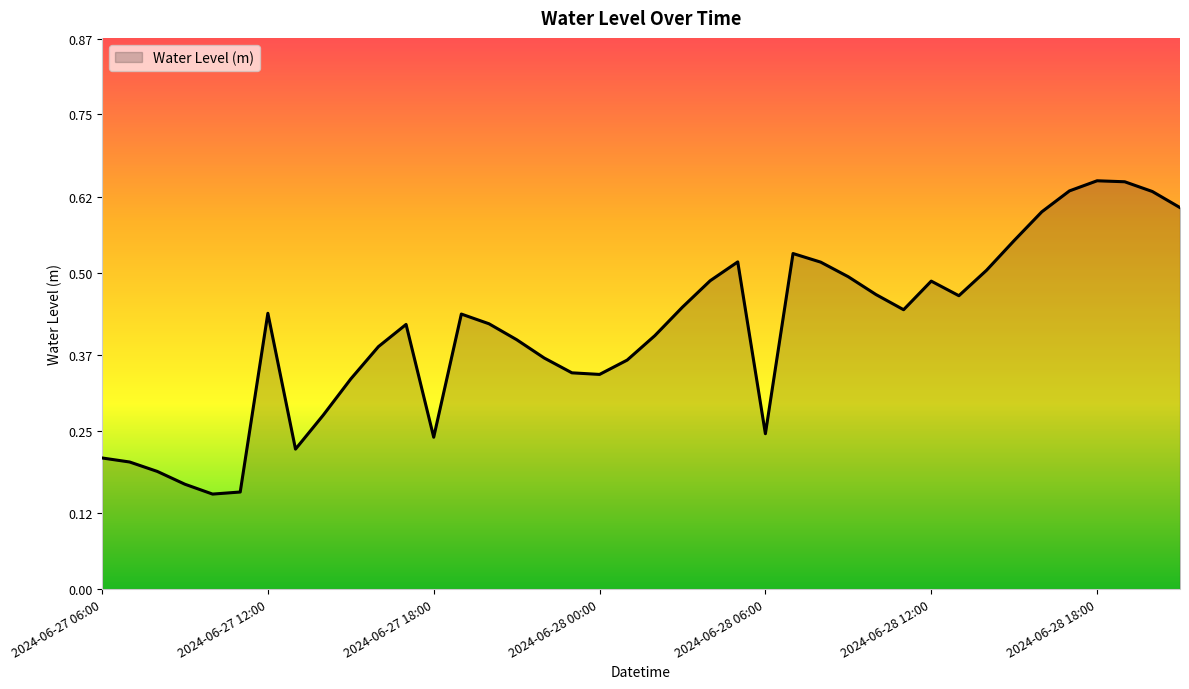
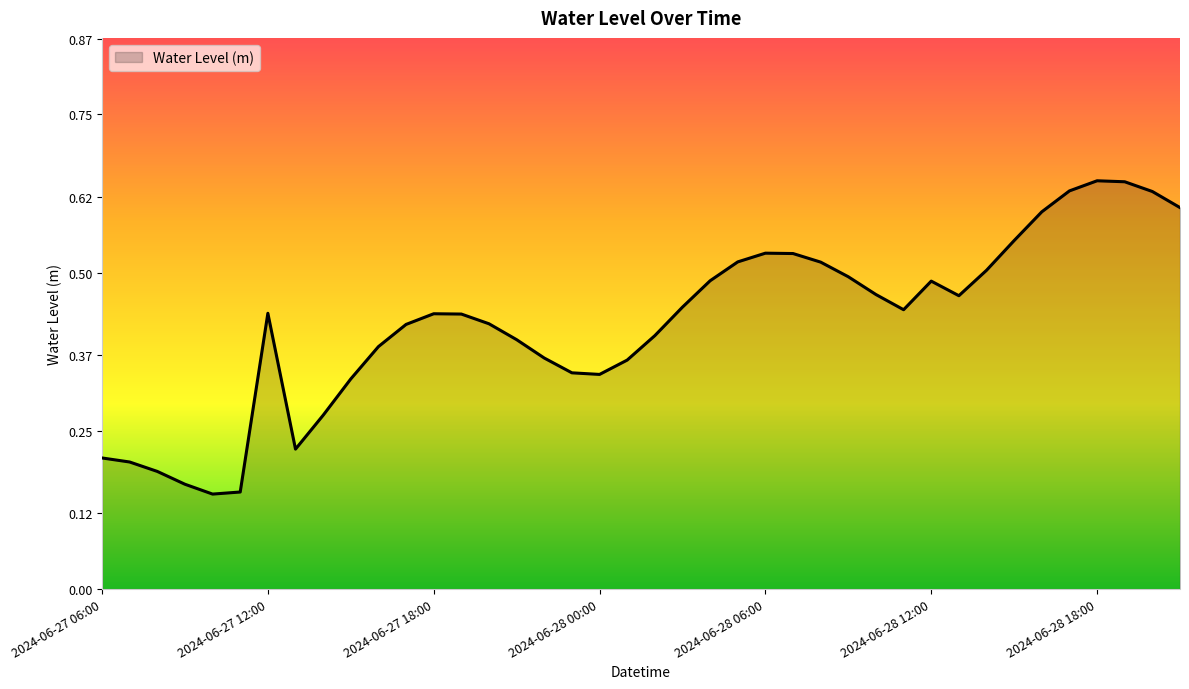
  {
    "2024-06-27 06:00": 0.21,
    "2024-06-27 12:00": 0.44,
-   "2024-06-27 18:00": 0.24,
+   "2024-06-27 18:00": 0.44,
    "2024-06-28 00:00": 0.34,
-   "2024-06-28 06:00": 0.25,
+   "2024-06-28 06:00": 0.53,
    "2024-06-28 12:00": 0.49,
    "2024-06-28 18:00": 0.65
  }
